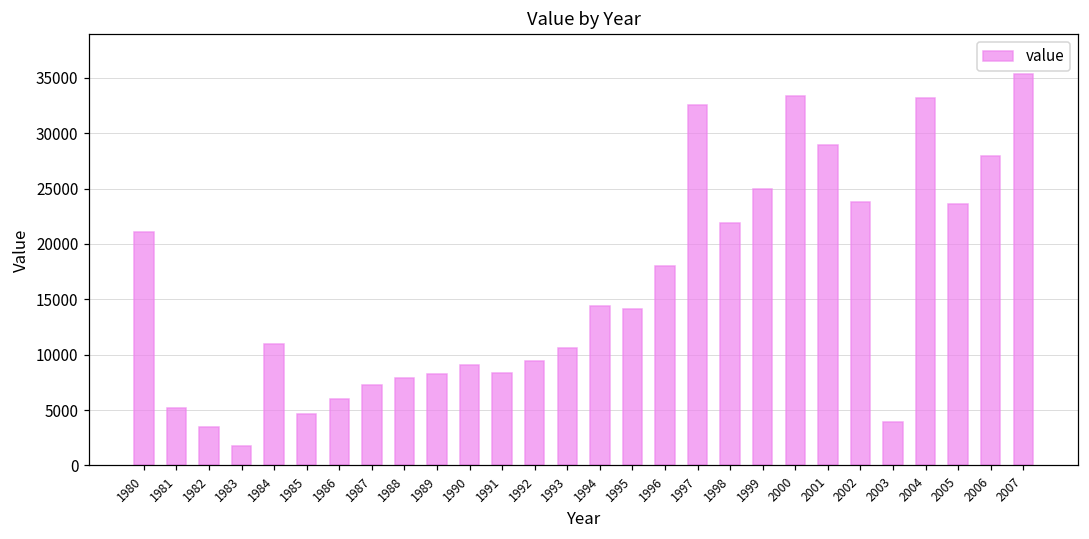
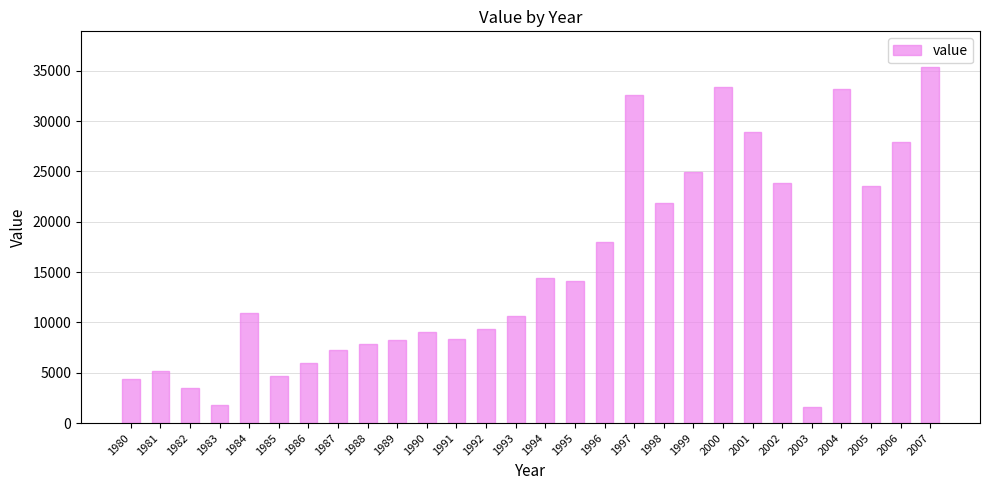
  {
-   "1980": 21100,
+   "1980": 4300,
    "1981": 5100,
    "1982": 3500,
    "1983": 1800,
    "1984": 10900,
    "1985": 4600,
    "1986": 6000,
    "1987": 7200,
    "1988": 7900,
    "1989": 8300,
    "1990": 9100,
    "1991": 8400,
    "1992": 9400,
    "1993": 10600,
    "1994": 14400,
    "1995": 14200,
    "1996": 18000,
    "1997": 32600,
    "1998": 21900,
    "1999": 24900,
    "2000": 33400,
    "2001": 28900,
    "2002": 23800,
-   "2003": 3900,
+   "2003": 1600,
    "2004": 33200,
    "2005": 23600,
    "2006": 28000,
    "2007": 35400
  }
